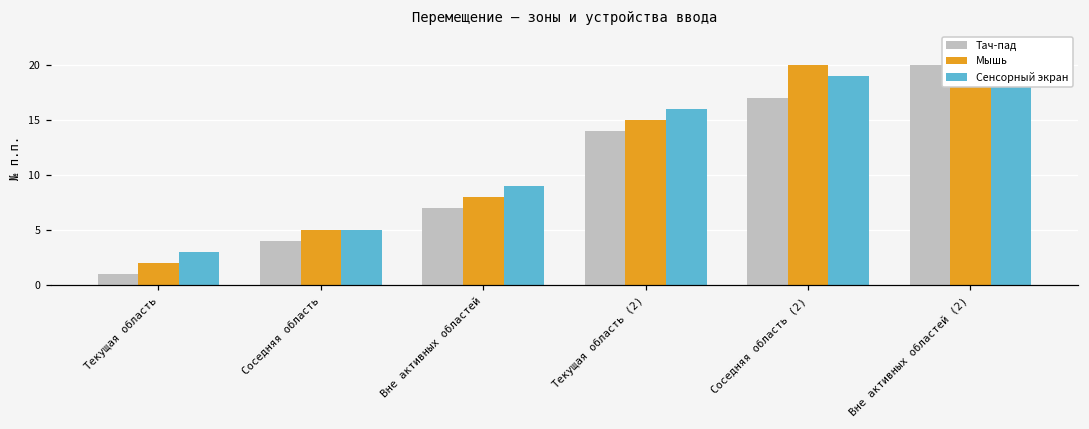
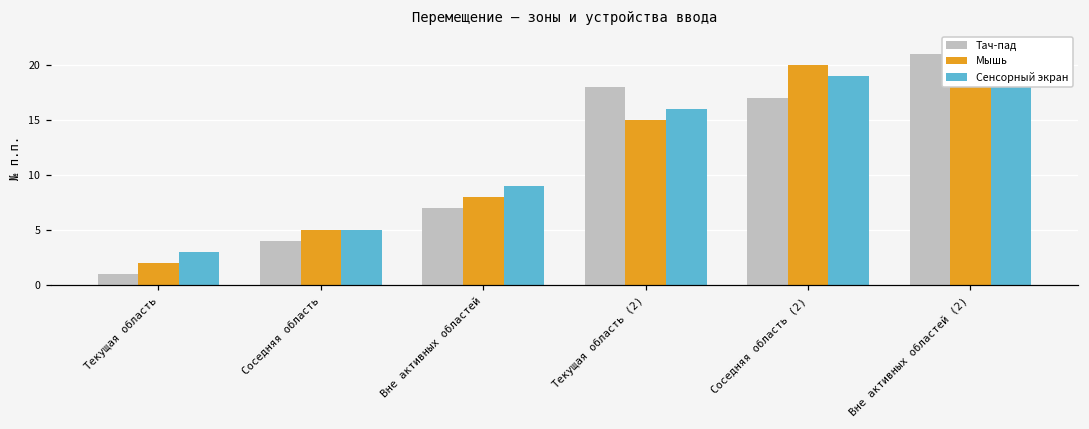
  {
    "Тач-пад": {
      "Текущая область": 1,
      "Соседняя область": 4,
      "Вне активных областей": 7,
-     "Текущая область (2)": 14,
+     "Текущая область (2)": 18,
      "Соседняя область (2)": 17,
-     "Вне активных областей (2)": 20
+     "Вне активных областей (2)": 21
    },
    "Мышь": {
      "Текущая область": 2,
      "Соседняя область": 5,
      "Вне активных областей": 8,
      "Текущая область (2)": 15,
      "Соседняя область (2)": 20
    },
    "Сенсорный экран": {
      "Текущая область": 3,
      "Соседняя область": 5,
      "Вне активных областей": 9,
      "Текущая область (2)": 16,
      "Соседняя область (2)": 19
    }
  }
